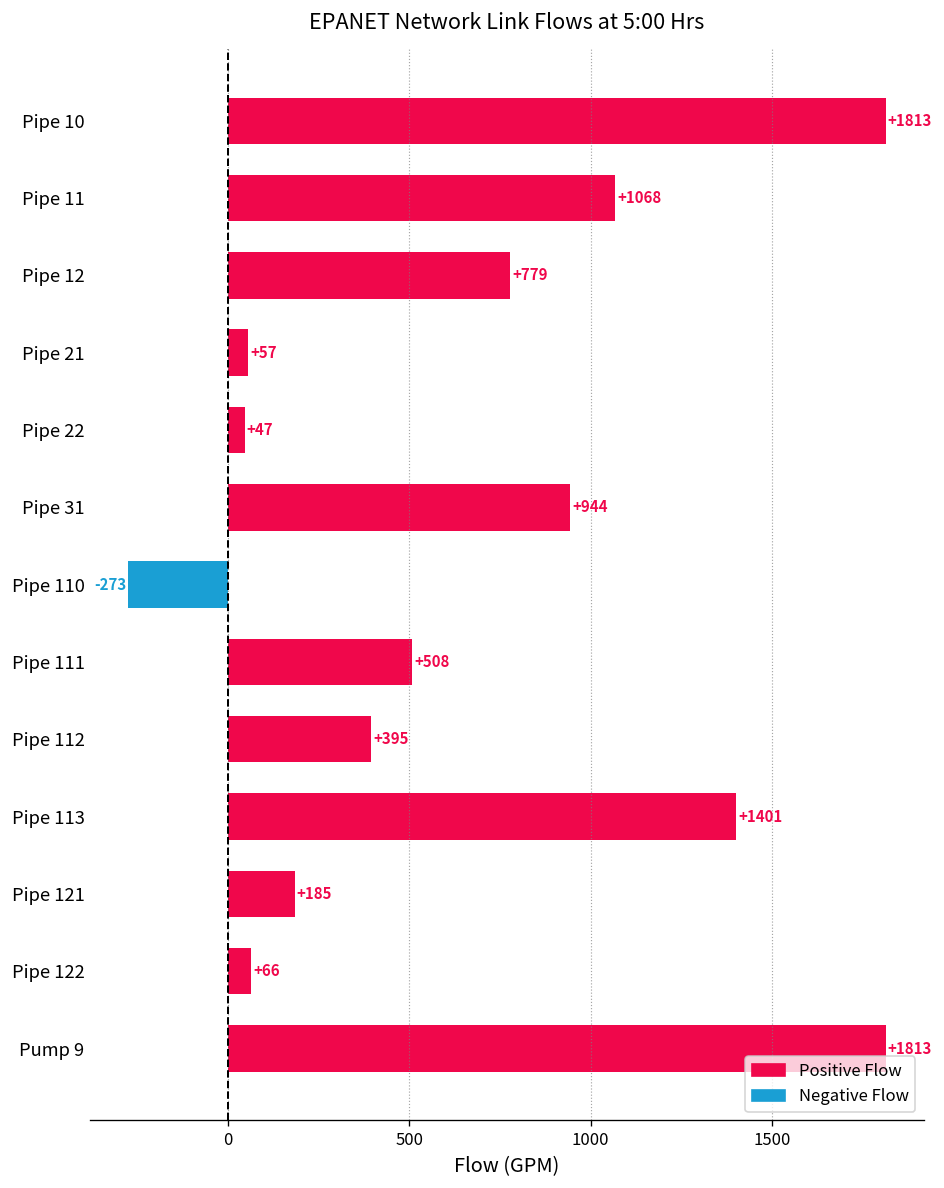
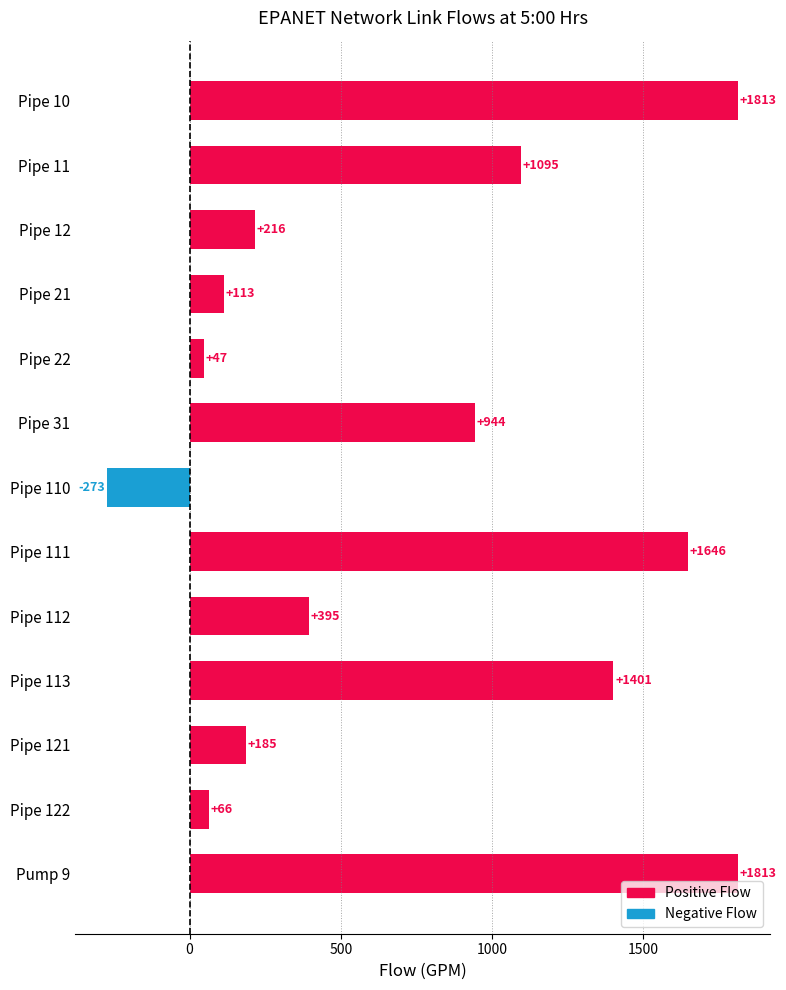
  {
    "Pipe 10": "+1813",
-   "Pipe 11": "+1068",
-   "Pipe 12": "+779",
-   "Pipe 21": "+57",
+   "Pipe 11": "+1095",
+   "Pipe 12": "+216",
+   "Pipe 21": "+113",
    "Pipe 22": "+47",
    "Pipe 31": "+944",
    "Pipe 110": "-273",
-   "Pipe 111": "+508",
+   "Pipe 111": "+1646",
    "Pipe 112": "+395",
    "Pipe 113": "+1401",
    "Pipe 121": "+185",
    "Pipe 122": "+66",
    "Pump 9": "+1813"
  }
